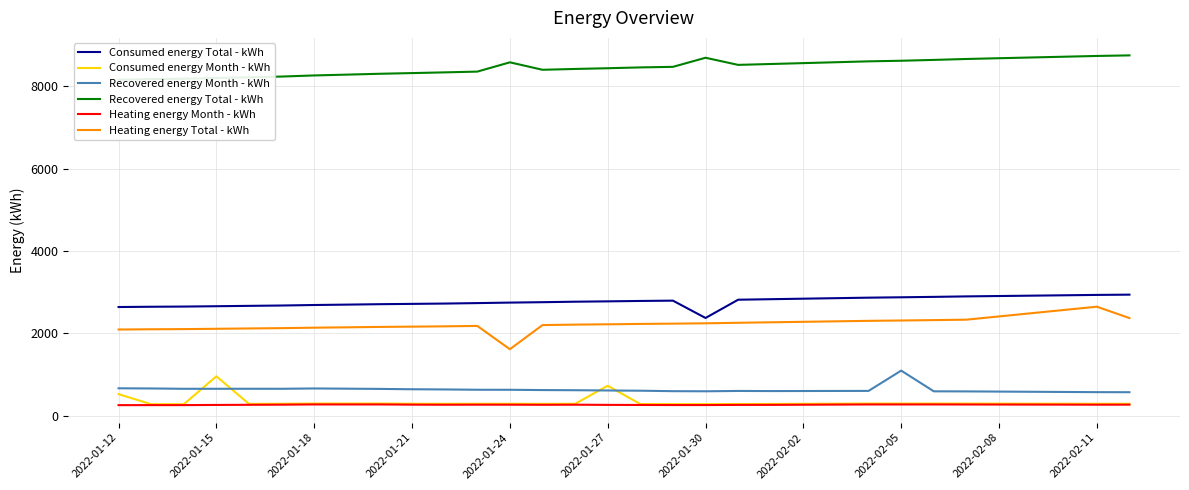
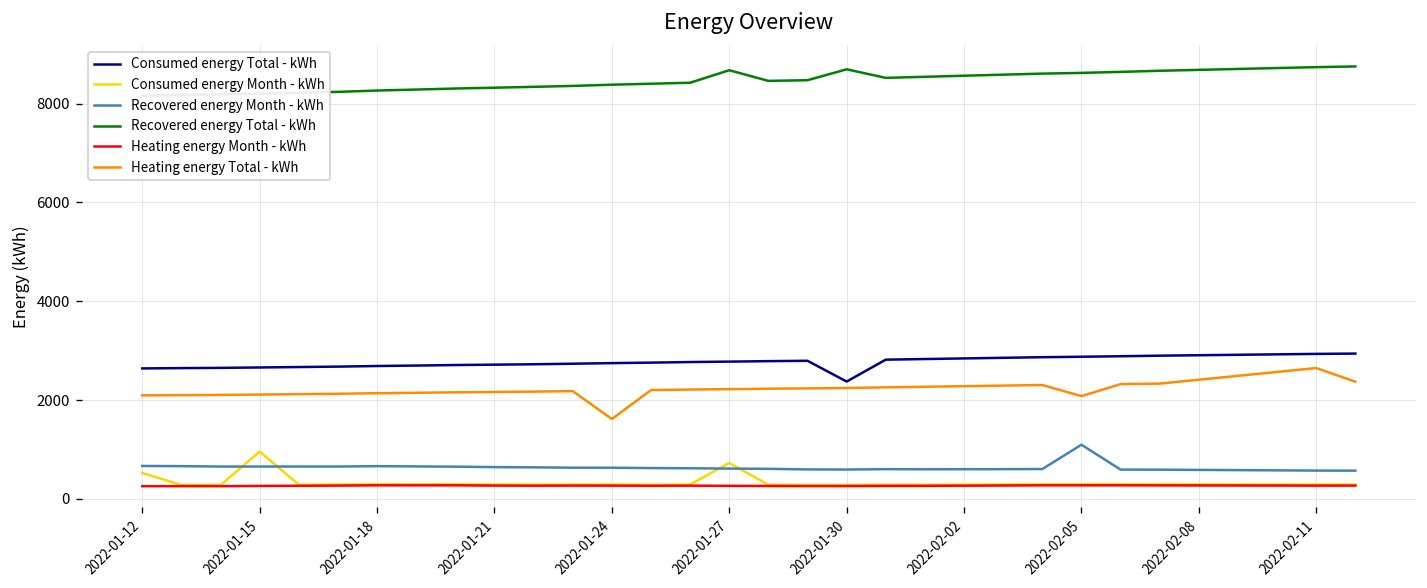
  {
    "Consumed energy Total - kWh": {
      "2022-01-12": 2600,
      "2022-01-15": 2700,
      "2022-01-18": 2700,
      "2022-01-21": 2700,
      "2022-01-24": 2700,
      "2022-01-27": 2800,
      "2022-01-30": 2400,
      "2022-02-05": 2900,
      "2022-02-11": 2900
    },
    "Consumed energy Month - kWh": {
      "2022-01-12": 500,
      "2022-01-15": 1000,
      "2022-01-27": 700
    },
    "Recovered energy Month - kWh": {
      "2022-01-12": 700,
      "2022-01-15": 700,
      "2022-01-18": 700,
      "2022-01-21": 600,
      "2022-01-24": 600,
      "2022-01-27": 600,
      "2022-01-30": 600,
      "2022-02-05": 1100,
      "2022-02-11": 600
    },
    "Recovered energy Total - kWh": {
      "2022-01-18": 8300,
      "2022-01-21": 8300,
-     "2022-01-24": 8600,
-     "2022-01-27": 8400,
+     "2022-01-24": 8400,
+     "2022-01-27": 8700,
      "2022-01-30": 8700,
      "2022-02-05": 8600,
      "2022-02-11": 8700
    },
    "Heating energy Month - kWh": {
      "2022-01-12": 300,
      "2022-01-15": 300,
      "2022-01-27": 300
    },
    "Heating energy Total - kWh": {
      "2022-01-12": 2100,
      "2022-01-15": 2100,
      "2022-01-18": 2100,
      "2022-01-21": 2200,
      "2022-01-24": 1600,
      "2022-01-27": 2200,
      "2022-01-30": 2200,
-     "2022-02-05": 2300,
+     "2022-02-05": 2100,
      "2022-02-11": 2600
    }
  }
